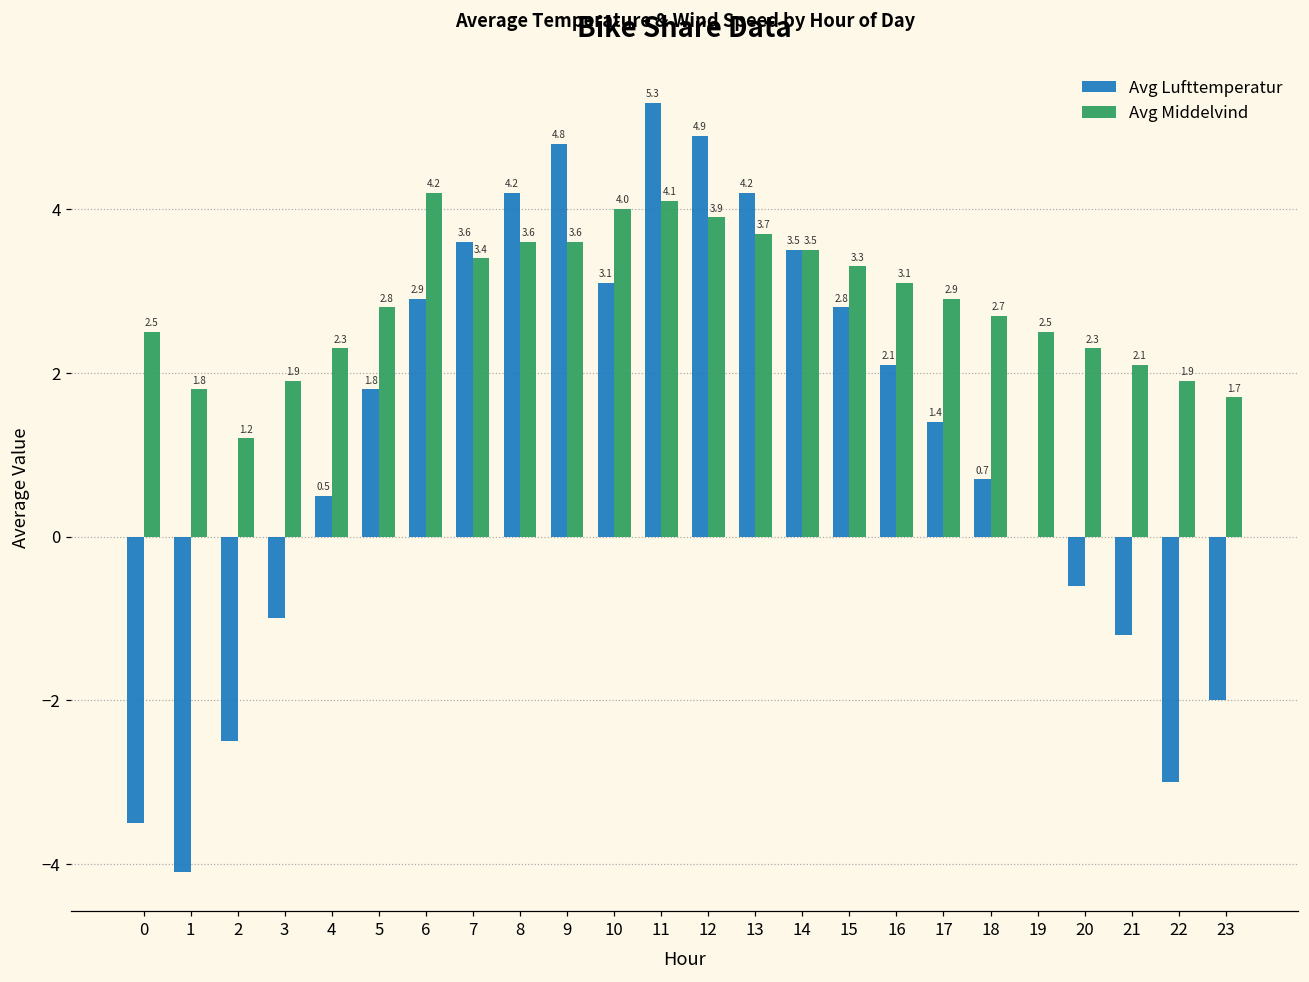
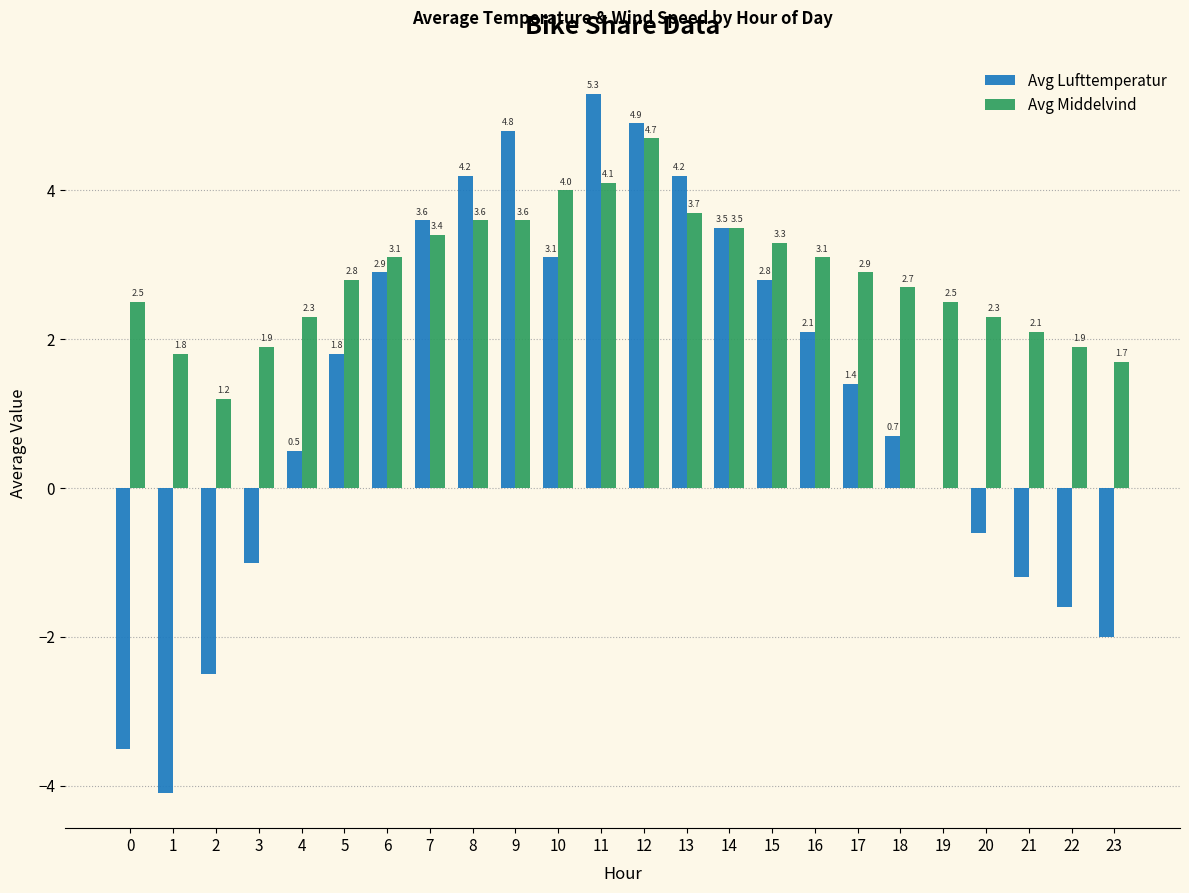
  {
    "Avg Lufttemperatur": {
      "0": -3.5,
      "1": -4.1,
      "2": -2.5,
      "3": -1.0,
      "19": 0.0,
      "20": -0.6,
      "21": -1.2,
-     "22": -3.0,
+     "22": -1.6,
      "23": -2.0
    },
    "Avg Middelvind": {
      "0": 2.5,
      "1": 1.8,
      "2": 1.2,
      "3": 1.9,
      "4": 2.3,
      "5": 2.8,
-     "6": 4.2,
+     "6": 3.1,
      "7": 3.4,
      "8": 3.6,
      "9": 3.6,
      "10": 4.0,
      "11": 4.1,
-     "12": 3.9,
+     "12": 4.7,
      "13": 3.7,
      "14": 3.5,
      "15": 3.3,
      "16": 3.1,
      "17": 2.9,
      "18": 2.7,
      "19": 2.5,
      "20": 2.3,
      "21": 2.1,
      "22": 1.9,
      "23": 1.7
    }
  }
